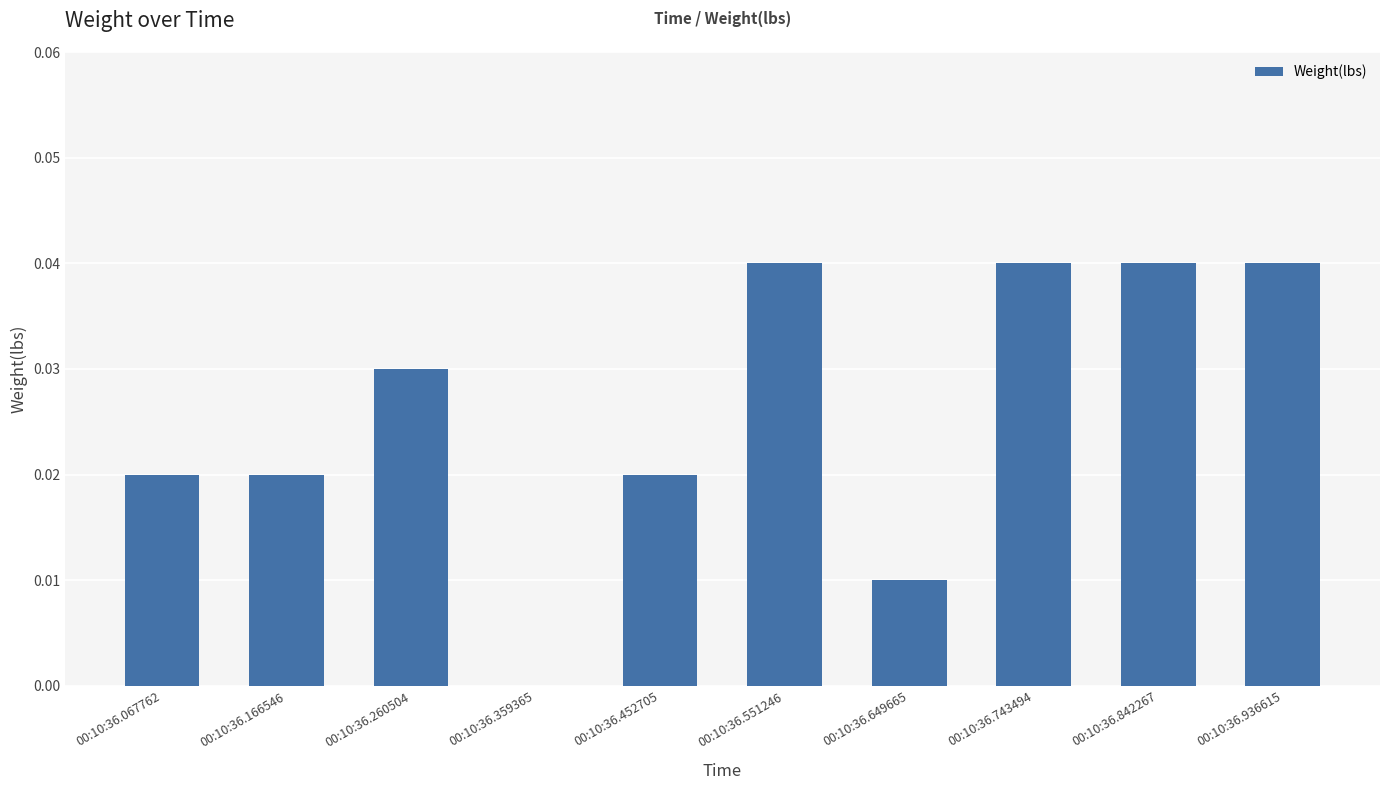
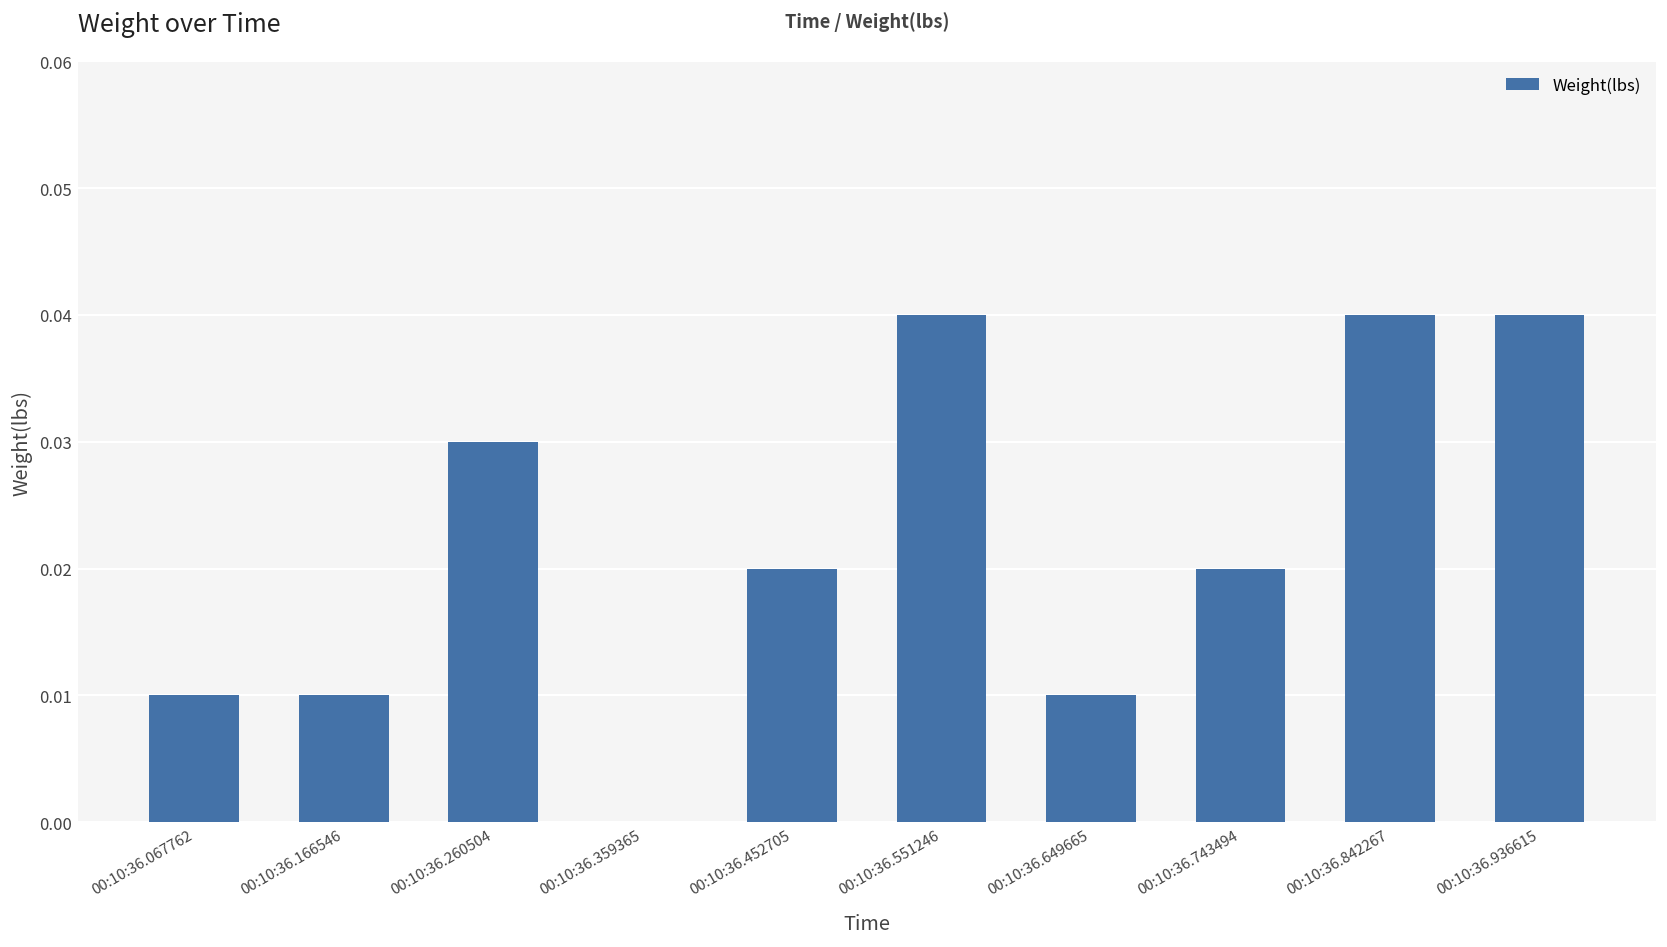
  {
-   "00:10:36.067762": 0.02,
-   "00:10:36.166546": 0.02,
+   "00:10:36.067762": 0.01,
+   "00:10:36.166546": 0.01,
    "00:10:36.260504": 0.03,
    "00:10:36.359365": 0.00,
    "00:10:36.452705": 0.02,
    "00:10:36.551246": 0.04,
    "00:10:36.649665": 0.01,
-   "00:10:36.743494": 0.04,
+   "00:10:36.743494": 0.02,
    "00:10:36.842267": 0.04,
    "00:10:36.936615": 0.04
  }
